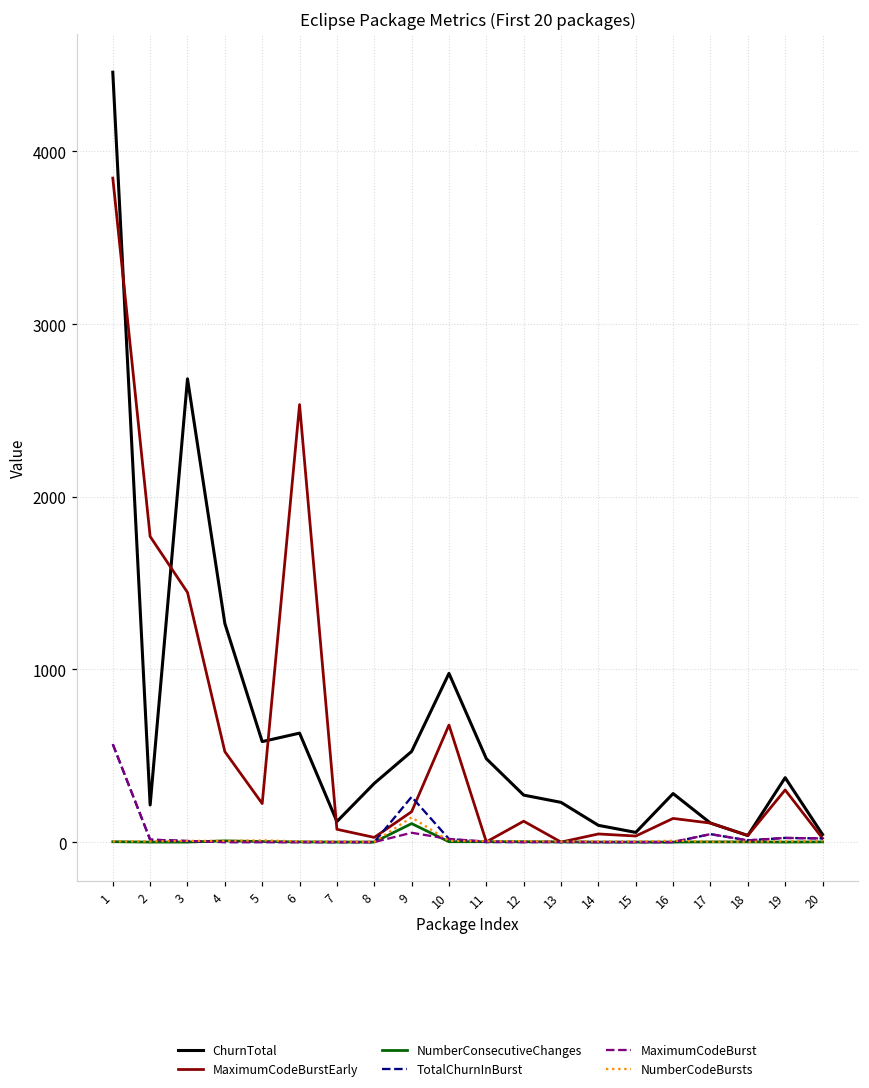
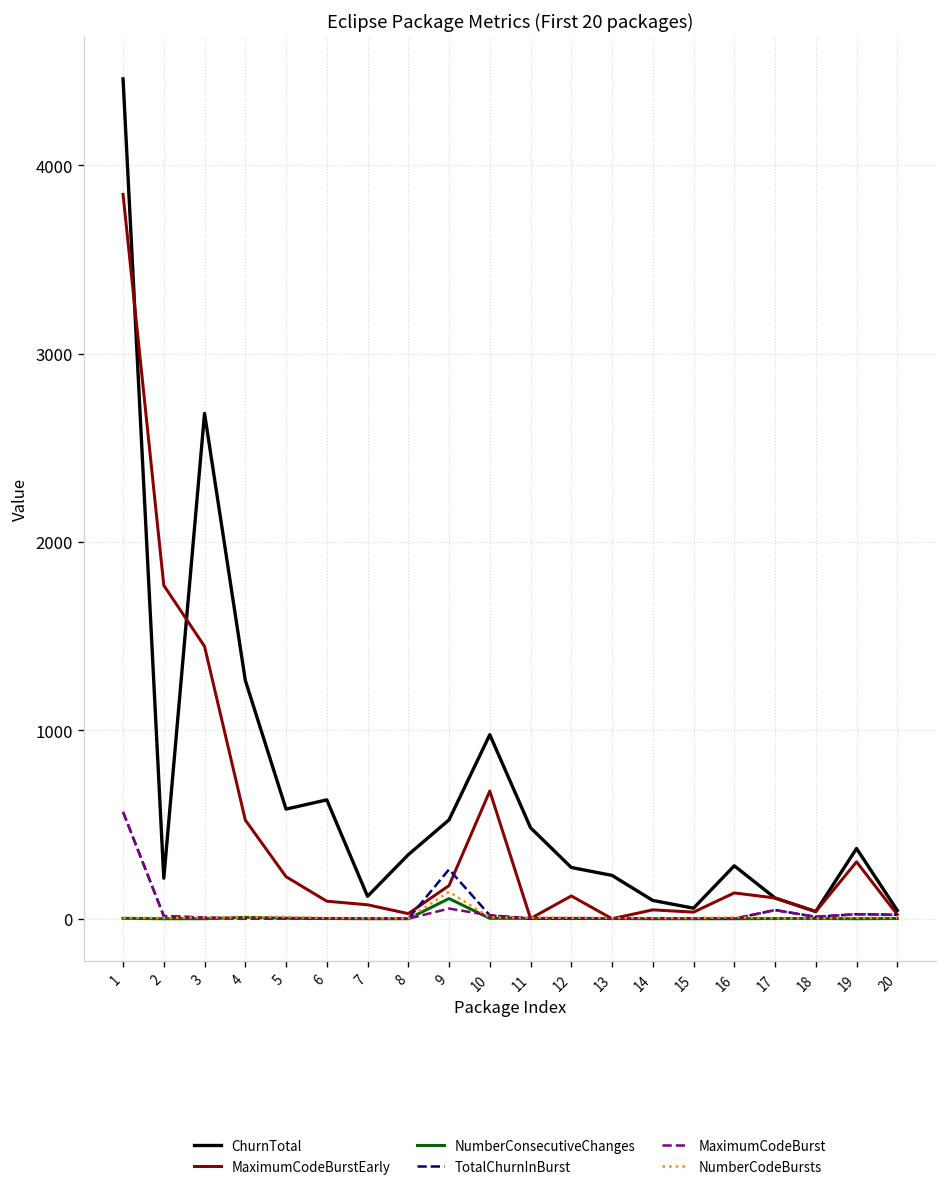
  {
    "ChurnTotal": {
      "1": 4460,
      "2": 220,
      "3": 2680,
      "4": 1270,
      "5": 580,
      "6": 630,
      "7": 120,
      "8": 340,
      "9": 530,
      "10": 980,
      "11": 480,
      "12": 270,
      "13": 230,
      "14": 100,
      "15": 60,
      "16": 280,
      "19": 370,
      "20": 40
    },
    "MaximumCodeBurstEarly": {
      "1": 3850,
      "2": 1770,
      "3": 1450,
      "4": 520,
      "5": 220,
-     "6": 2530,
+     "6": 90,
      "7": 70,
      "8": 30,
      "9": 180,
      "10": 680,
      "12": 120,
      "14": 50,
      "15": 40,
      "16": 140,
      "19": 300
    },
    "NumberConsecutiveChanges": {
      "9": 110
    },
    "TotalChurnInBurst": {
      "9": 260
    },
    "MaximumCodeBurst": {
      "9": 50
    },
    "NumberCodeBursts": {
      "9": 140
    }
  }
